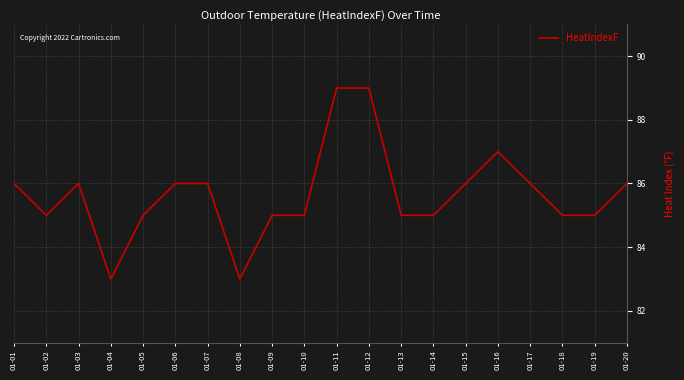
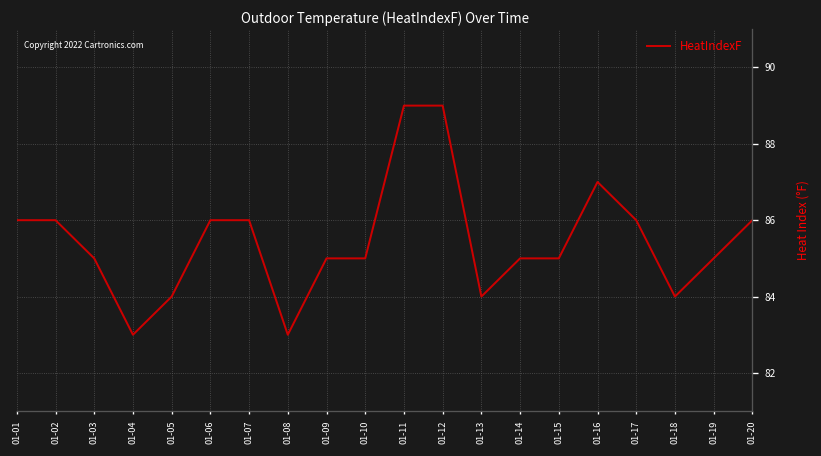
  {
    "01-01": 86,
-   "01-02": 85,
-   "01-03": 86,
+   "01-02": 86,
+   "01-03": 85,
    "01-04": 83,
-   "01-05": 85,
+   "01-05": 84,
    "01-06": 86,
    "01-07": 86,
    "01-08": 83,
    "01-09": 85,
    "01-10": 85,
    "01-11": 89,
    "01-12": 89,
-   "01-13": 85,
+   "01-13": 84,
    "01-14": 85,
-   "01-15": 86,
+   "01-15": 85,
    "01-16": 87,
    "01-17": 86,
-   "01-18": 85,
+   "01-18": 84,
    "01-19": 85,
    "01-20": 86
  }
